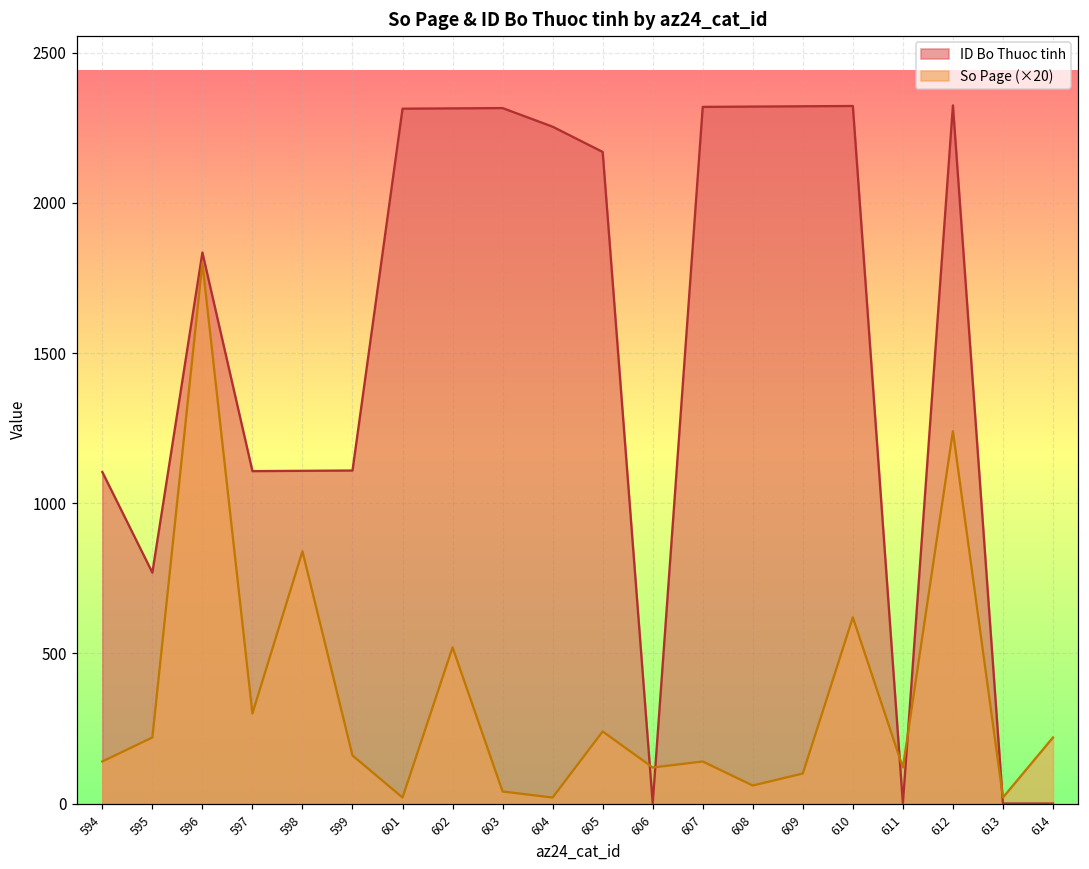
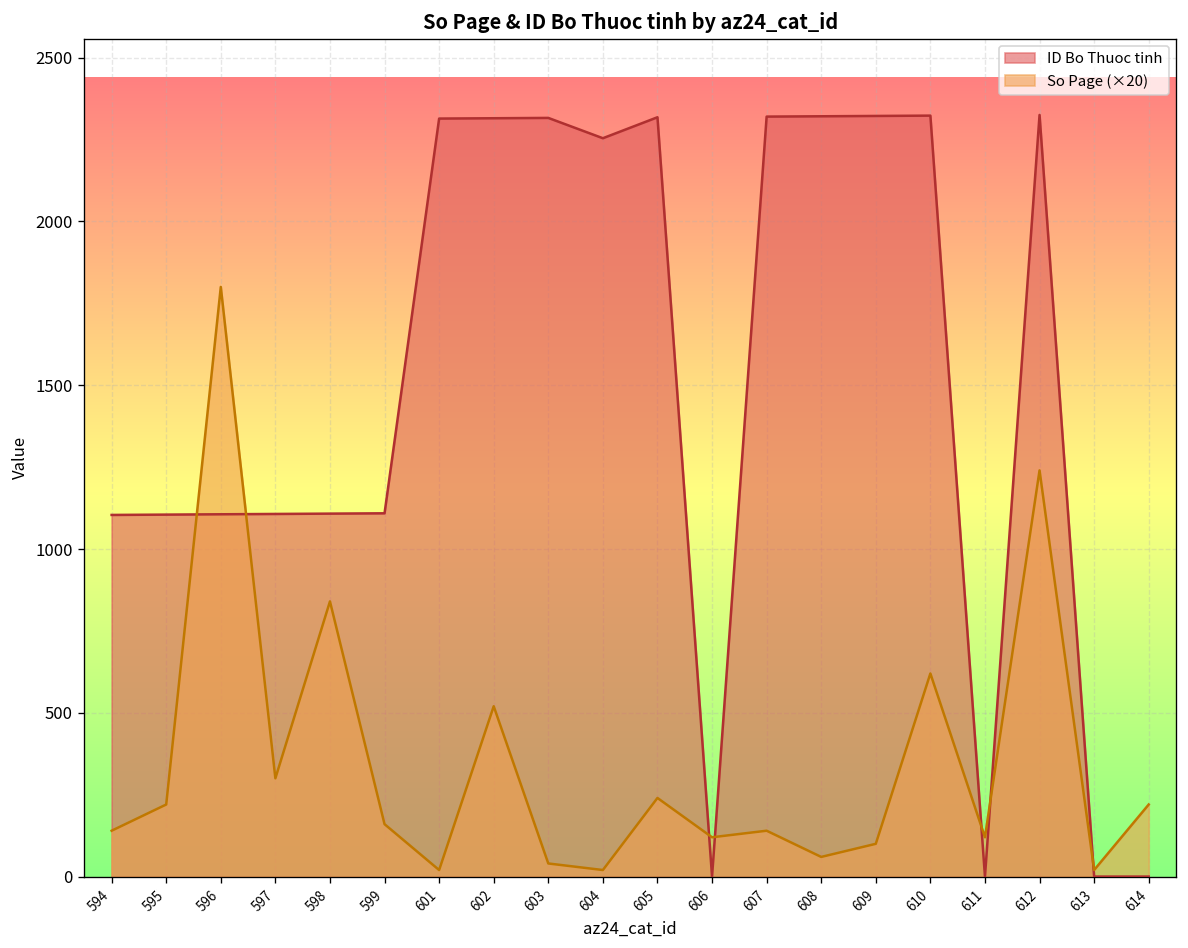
  {
    "ID Bo Thuoc tinh": {
      "594": 1100,
-     "595": 770,
-     "596": 1840,
+     "595": 1110,
+     "596": 1110,
      "597": 1110,
      "598": 1110,
      "599": 1110,
      "601": 2310,
      "602": 2320,
      "603": 2320,
      "604": 2250,
-     "605": 2170,
+     "605": 2320,
      "606": 0,
      "607": 2320,
      "608": 2320,
      "609": 2320,
      "610": 2320,
      "611": 0,
      "612": 2330,
      "613": 0,
      "614": 0
    },
    "So Page (×20)": {
      "594": 140,
      "595": 220,
      "596": 1800,
      "597": 300,
      "598": 840,
      "599": 160,
      "601": 20,
      "602": 520,
      "603": 40,
      "604": 20,
      "605": 240,
      "606": 120,
      "607": 140,
      "608": 60,
      "609": 100,
      "610": 620,
      "611": 120,
      "612": 1240,
      "613": 20,
      "614": 220
    }
  }
